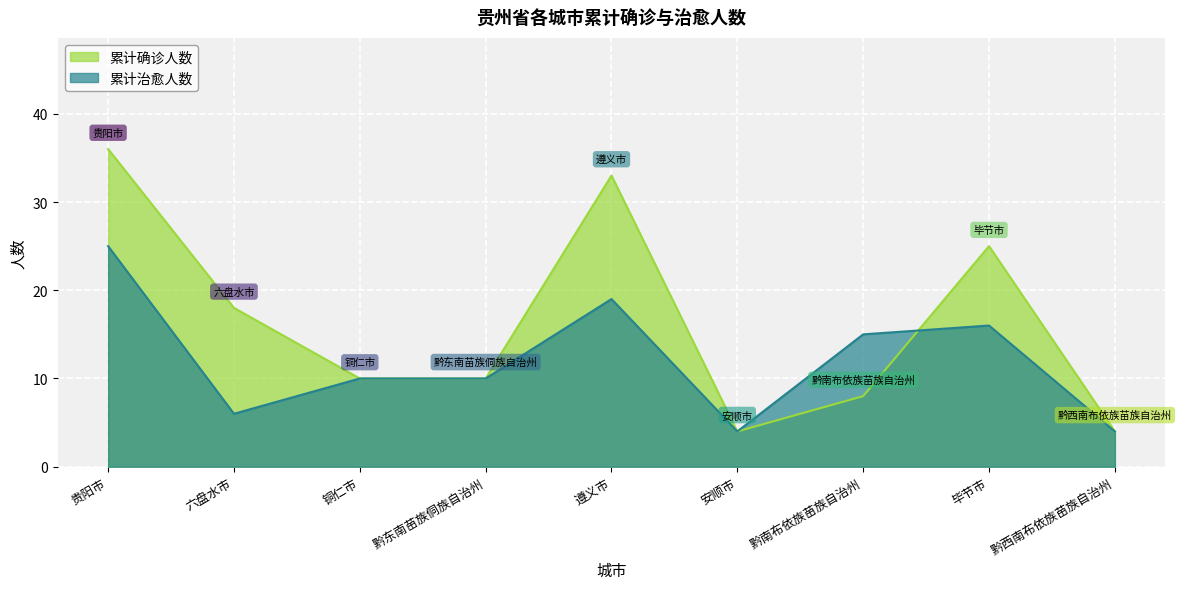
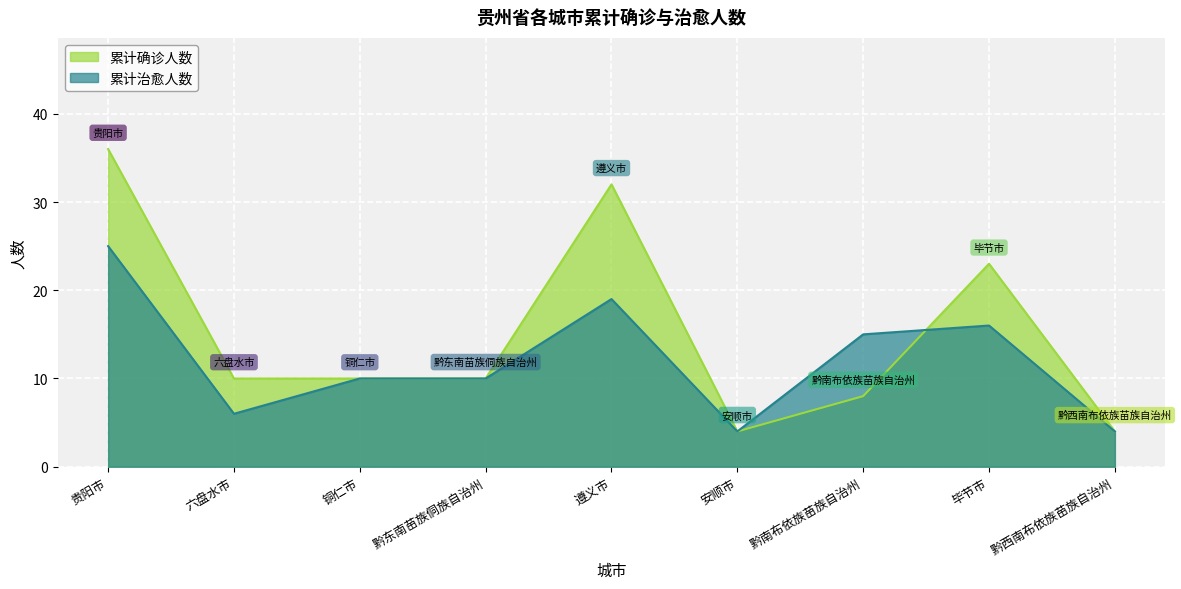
  {
    "累计确诊人数": {
      "贵阳市": 36,
-     "六盘水市": 18,
-     "遵义市": 33,
+     "六盘水市": 10,
+     "遵义市": 32,
      "黔南布依族苗族自治州": 8,
-     "毕节市": 25
+     "毕节市": 23
    },
    "累计治愈人数": {
      "贵阳市": 25,
      "六盘水市": 6,
      "遵义市": 19,
      "黔南布依族苗族自治州": 15,
      "毕节市": 16
    }
  }
